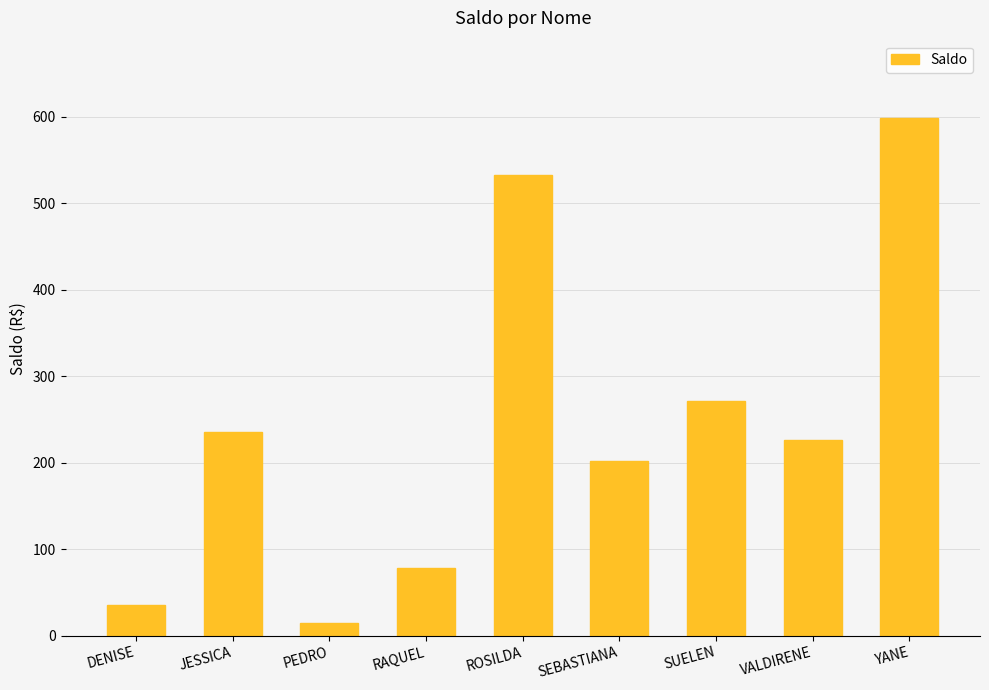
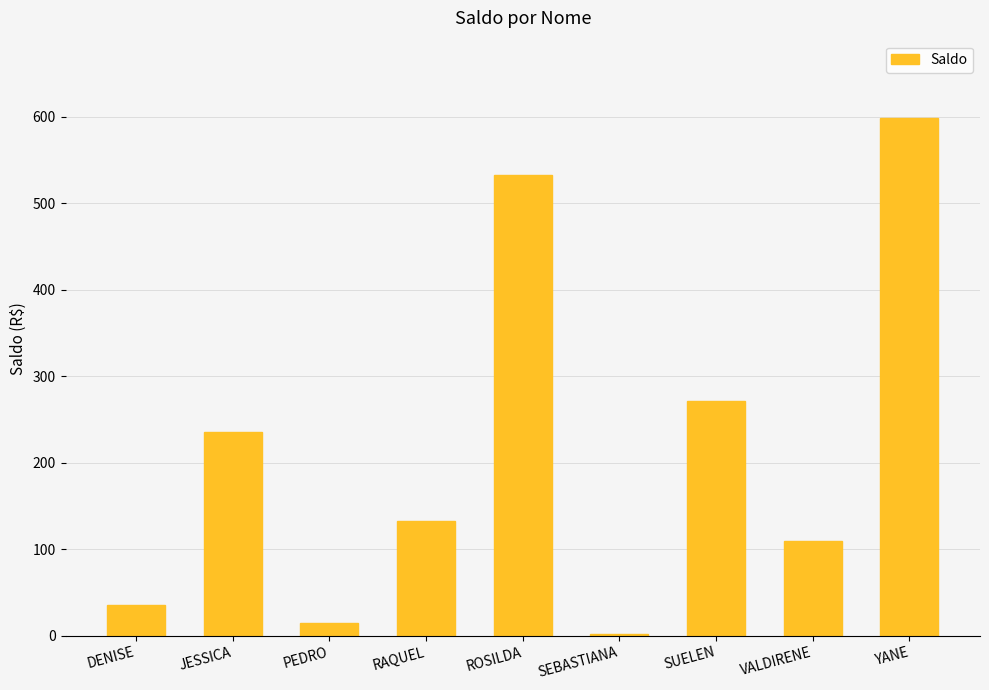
  {
    "DENISE": 40,
    "JESSICA": 240,
    "PEDRO": 10,
-   "RAQUEL": 80,
+   "RAQUEL": 130,
    "ROSILDA": 530,
-   "SEBASTIANA": 200,
+   "SEBASTIANA": 0,
    "SUELEN": 270,
-   "VALDIRENE": 230,
+   "VALDIRENE": 110,
    "YANE": 600
  }
